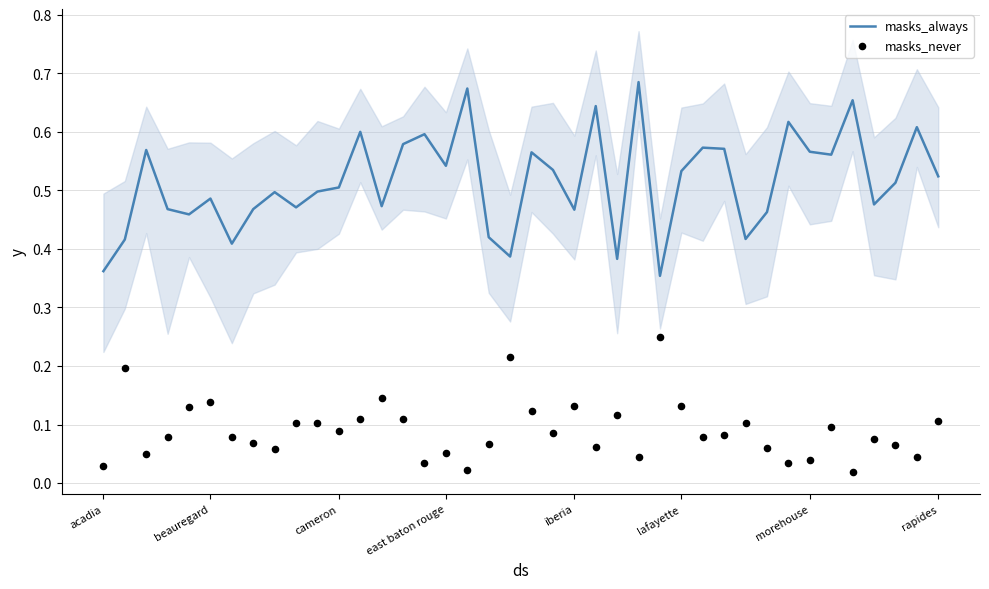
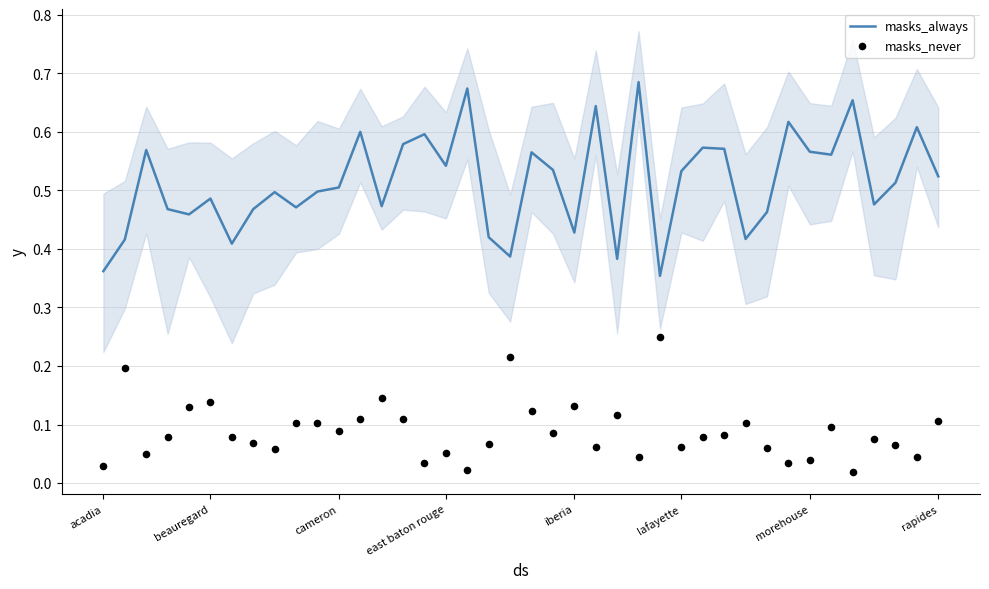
  {
    "masks_always": {
      "acadia": 0.36,
      "beauregard": 0.49,
      "cameron": 0.51,
      "east baton rouge": 0.54,
-     "iberia": 0.47,
+     "iberia": 0.43,
      "lafayette": 0.53,
      "morehouse": 0.57,
      "rapides": 0.52
    },
    "masks_never": {
-     "lafayette": 0.13
+     "lafayette": 0.06
    }
  }
